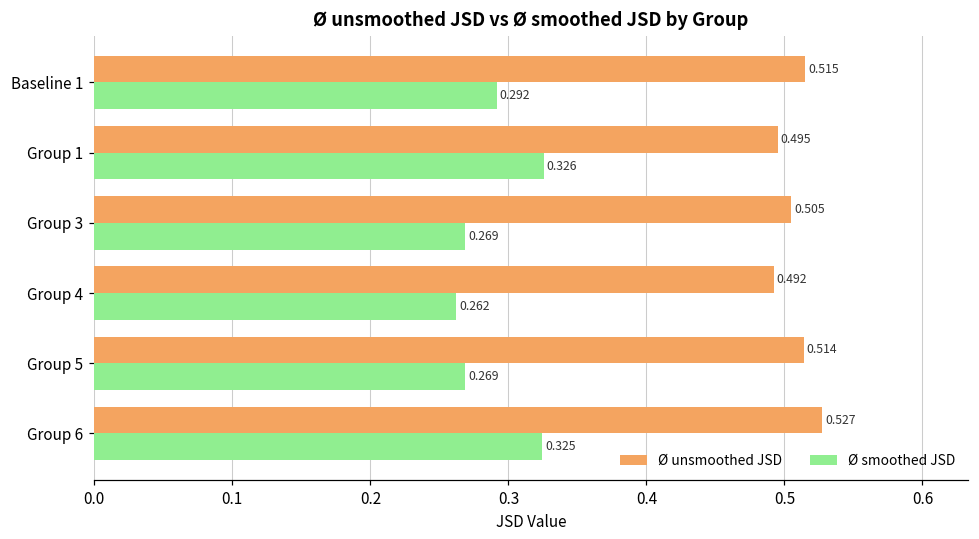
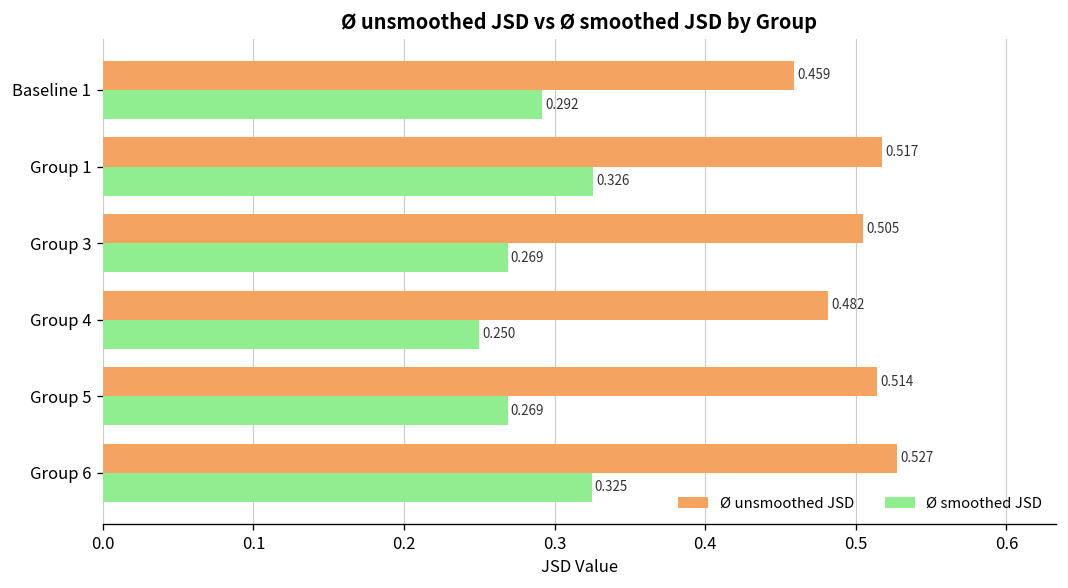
  {
    "Ø unsmoothed JSD": {
-     "Baseline 1": 0.515,
-     "Group 1": 0.495,
+     "Baseline 1": 0.459,
+     "Group 1": 0.517,
      "Group 3": 0.505,
-     "Group 4": 0.492,
+     "Group 4": 0.482,
      "Group 5": 0.514,
      "Group 6": 0.527
    },
    "Ø smoothed JSD": {
      "Baseline 1": 0.292,
      "Group 1": 0.326,
      "Group 3": 0.269,
-     "Group 4": 0.262,
+     "Group 4": 0.250,
      "Group 5": 0.269,
      "Group 6": 0.325
    }
  }
